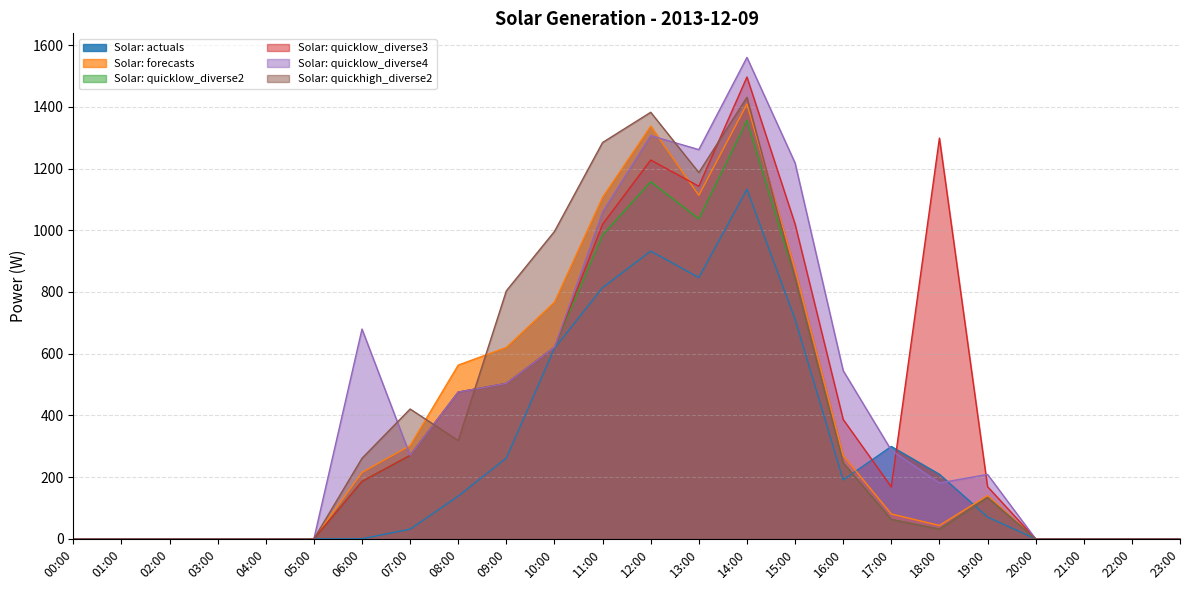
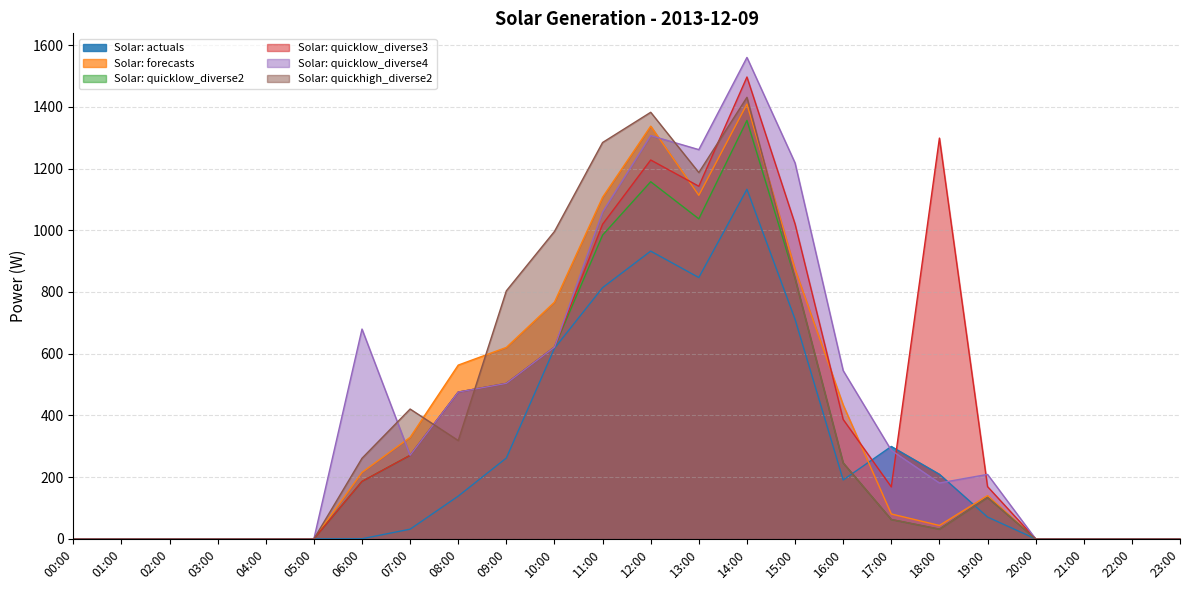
  {
    "Solar: actuals": {
      "06:00": 0,
      "07:00": 30,
      "08:00": 140,
      "09:00": 260,
      "11:00": 810,
      "12:00": 930,
      "13:00": 850,
      "14:00": 1130,
      "15:00": 710,
      "16:00": 190,
      "17:00": 300,
      "18:00": 210,
      "19:00": 70
    },
    "Solar: forecasts": {
      "06:00": 220,
-     "07:00": 300,
+     "07:00": 330,
      "08:00": 560,
      "09:00": 620,
      "10:00": 770,
      "11:00": 1110,
      "12:00": 1340,
      "13:00": 1110,
      "14:00": 1410,
      "15:00": 870,
-     "16:00": 270,
+     "16:00": 430,
      "17:00": 80,
      "18:00": 40
    },
    "Solar: quicklow_diverse2": {
      "11:00": 980,
      "12:00": 1160,
      "13:00": 1040,
      "14:00": 1360
    },
    "Solar: quicklow_diverse3": {
      "11:00": 1020,
      "12:00": 1230,
      "13:00": 1140,
      "14:00": 1500,
      "15:00": 1020,
      "16:00": 390,
      "17:00": 170,
      "18:00": 1300,
      "19:00": 170
    },
    "Solar: quicklow_diverse4": {
      "06:00": 680,
      "11:00": 1060,
      "12:00": 1310,
      "13:00": 1260,
      "14:00": 1560,
      "15:00": 1220,
      "16:00": 550,
      "17:00": 290,
      "18:00": 180,
      "19:00": 210
    },
    "Solar: quickhigh_diverse2": {
      "06:00": 260,
      "07:00": 420,
      "08:00": 320,
      "09:00": 800,
      "10:00": 1000,
      "11:00": 1280,
      "12:00": 1380,
      "13:00": 1190,
      "14:00": 1430
    }
  }
